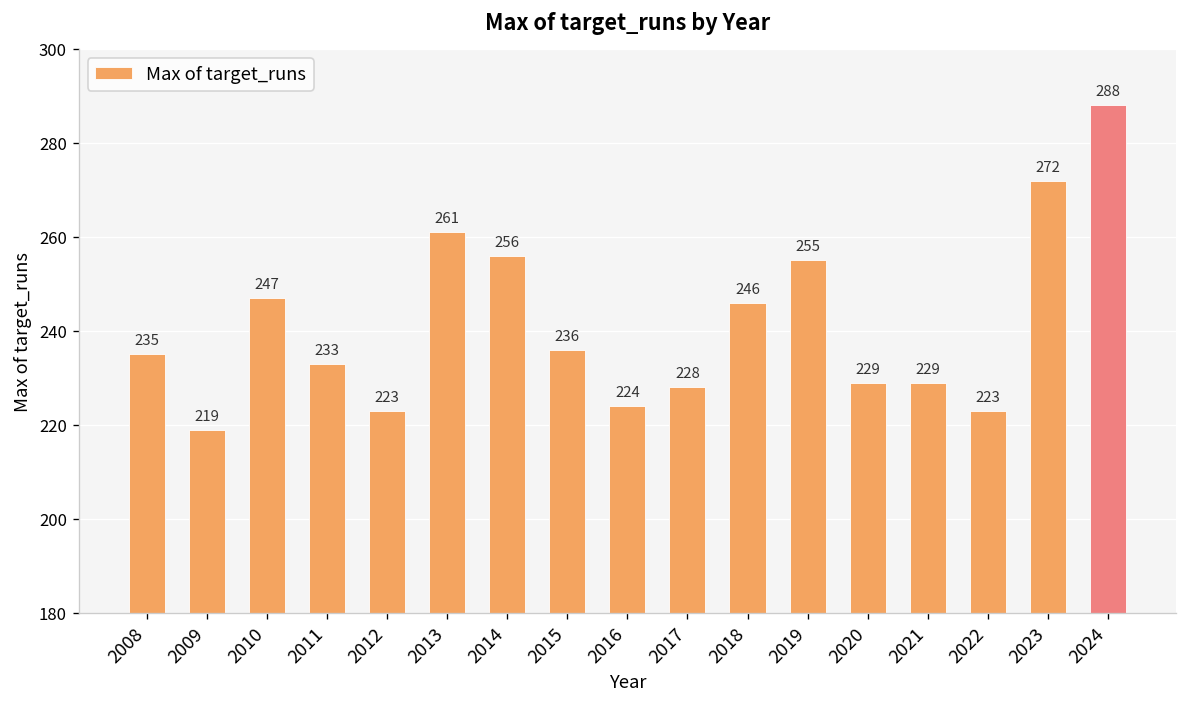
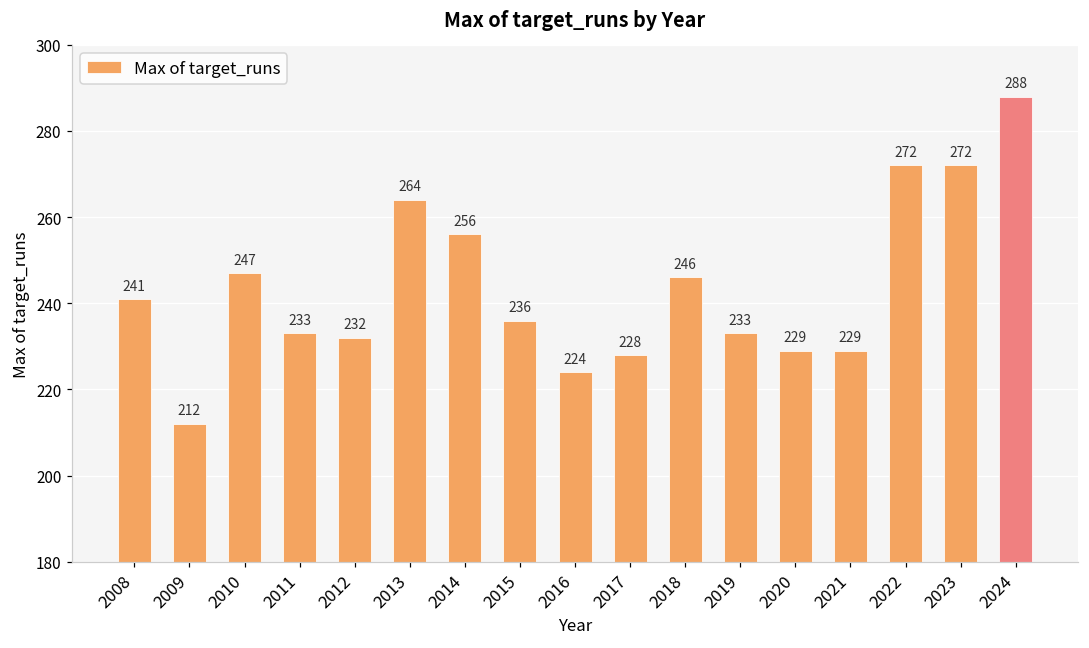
  {
-   "2008": 235,
-   "2009": 219,
+   "2008": 241,
+   "2009": 212,
    "2010": 247,
    "2011": 233,
-   "2012": 223,
-   "2013": 261,
+   "2012": 232,
+   "2013": 264,
    "2014": 256,
    "2015": 236,
    "2016": 224,
    "2017": 228,
    "2018": 246,
-   "2019": 255,
+   "2019": 233,
    "2020": 229,
    "2021": 229,
-   "2022": 223,
+   "2022": 272,
    "2023": 272,
    "2024": 288
  }
